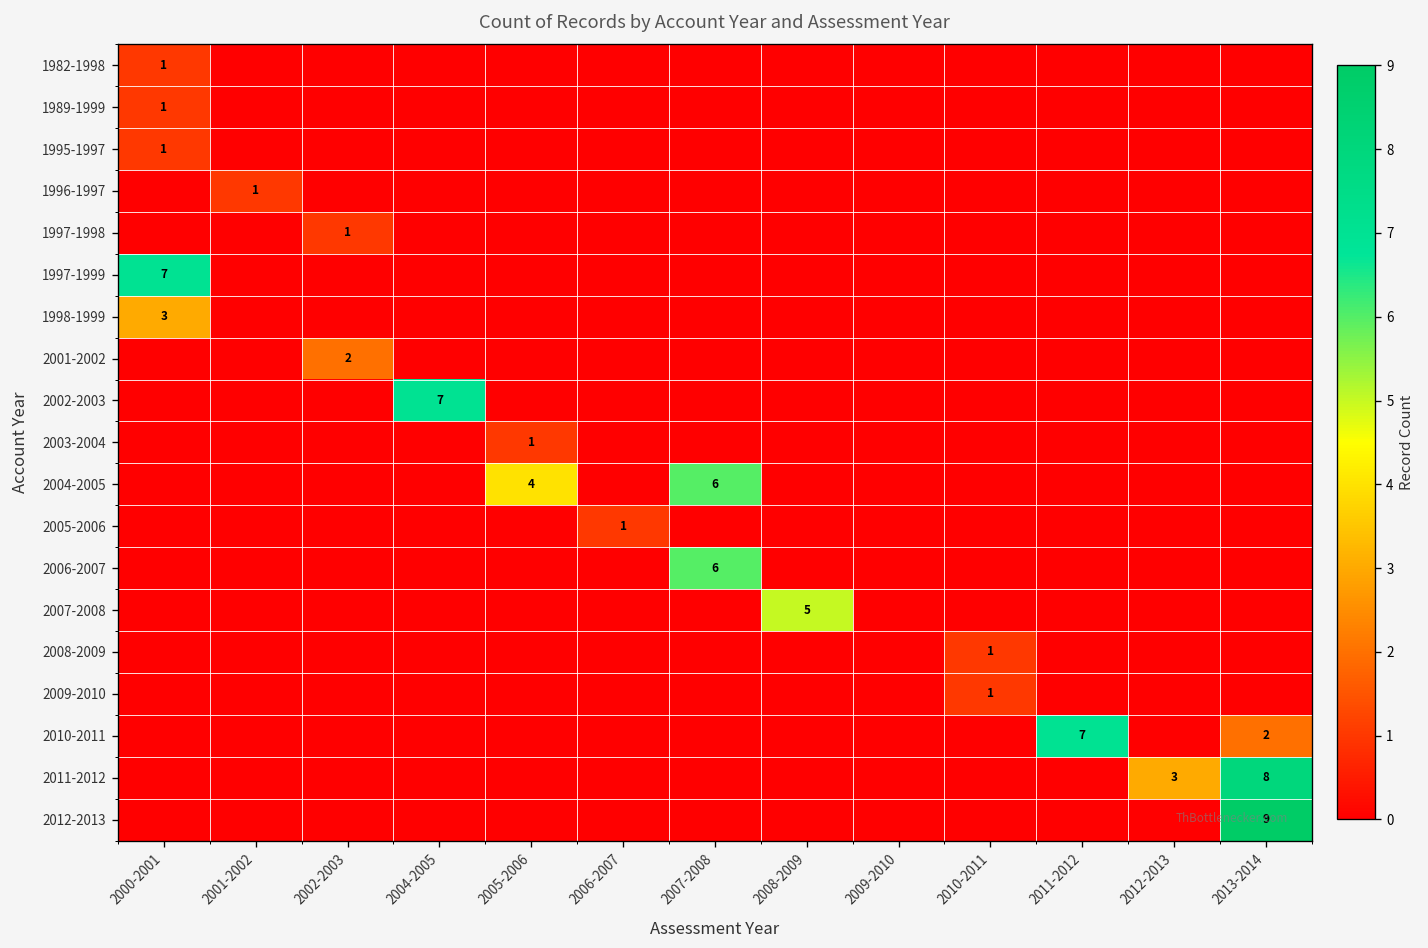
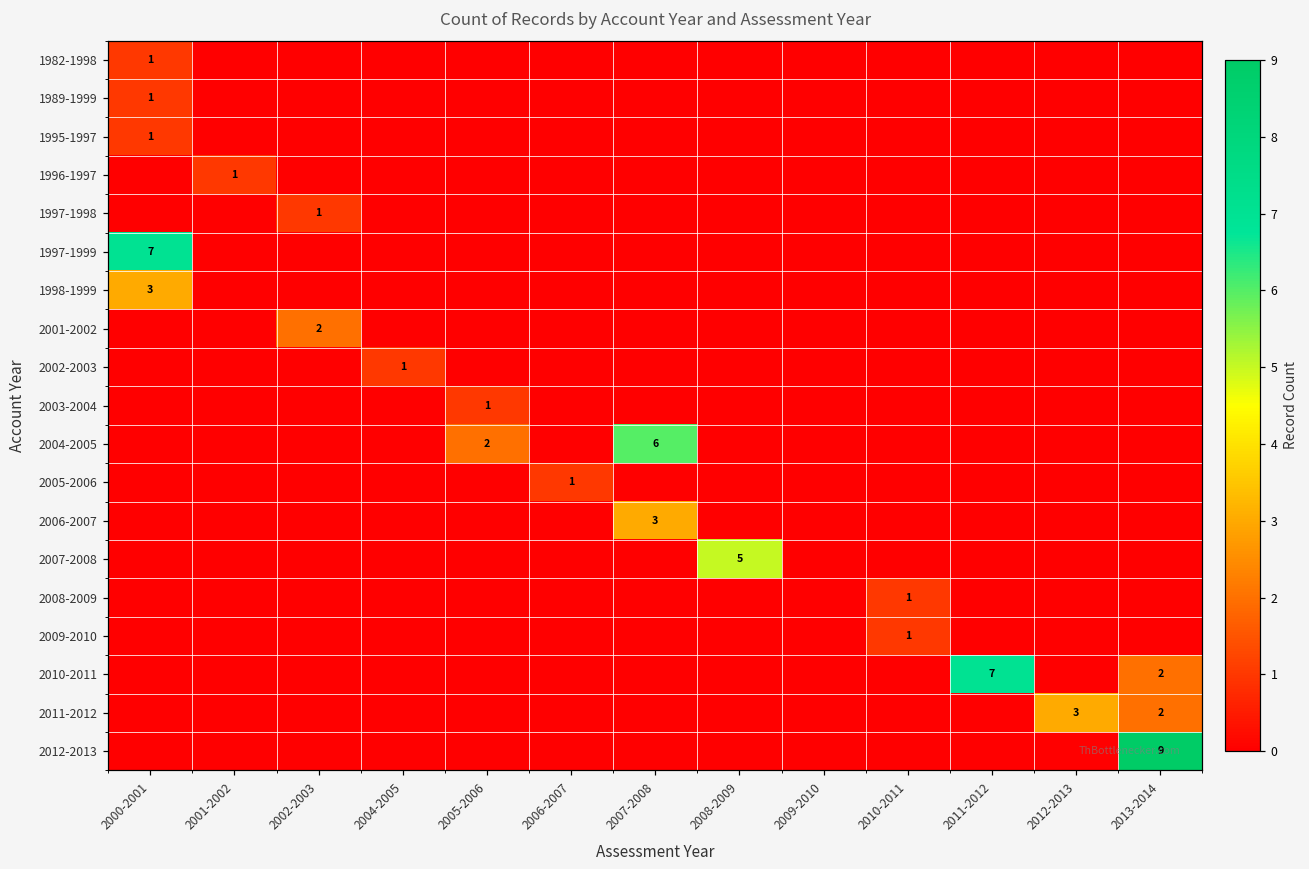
  {
    "1982-1998": {
      "2000-2001": 1
    },
    "1989-1999": {
      "2000-2001": 1
    },
    "1995-1997": {
      "2000-2001": 1
    },
    "1996-1997": {
      "2001-2002": 1
    },
    "1997-1998": {
      "2002-2003": 1
    },
    "1997-1999": {
      "2000-2001": 7
    },
    "1998-1999": {
      "2000-2001": 3
    },
    "2001-2002": {
      "2002-2003": 2
    },
    "2002-2003": {
-     "2004-2005": 7
+     "2004-2005": 1
    },
    "2003-2004": {
      "2005-2006": 1
    },
    "2004-2005": {
-     "2005-2006": 4,
+     "2005-2006": 2,
      "2007-2008": 6
    },
    "2005-2006": {
      "2006-2007": 1
    },
    "2006-2007": {
-     "2007-2008": 6
+     "2007-2008": 3
    },
    "2007-2008": {
      "2008-2009": 5
    },
    "2008-2009": {
      "2010-2011": 1
    },
    "2009-2010": {
      "2010-2011": 1
    },
    "2010-2011": {
      "2011-2012": 7,
      "2013-2014": 2
    },
    "2011-2012": {
      "2012-2013": 3,
-     "2013-2014": 8
+     "2013-2014": 2
    }
  }
